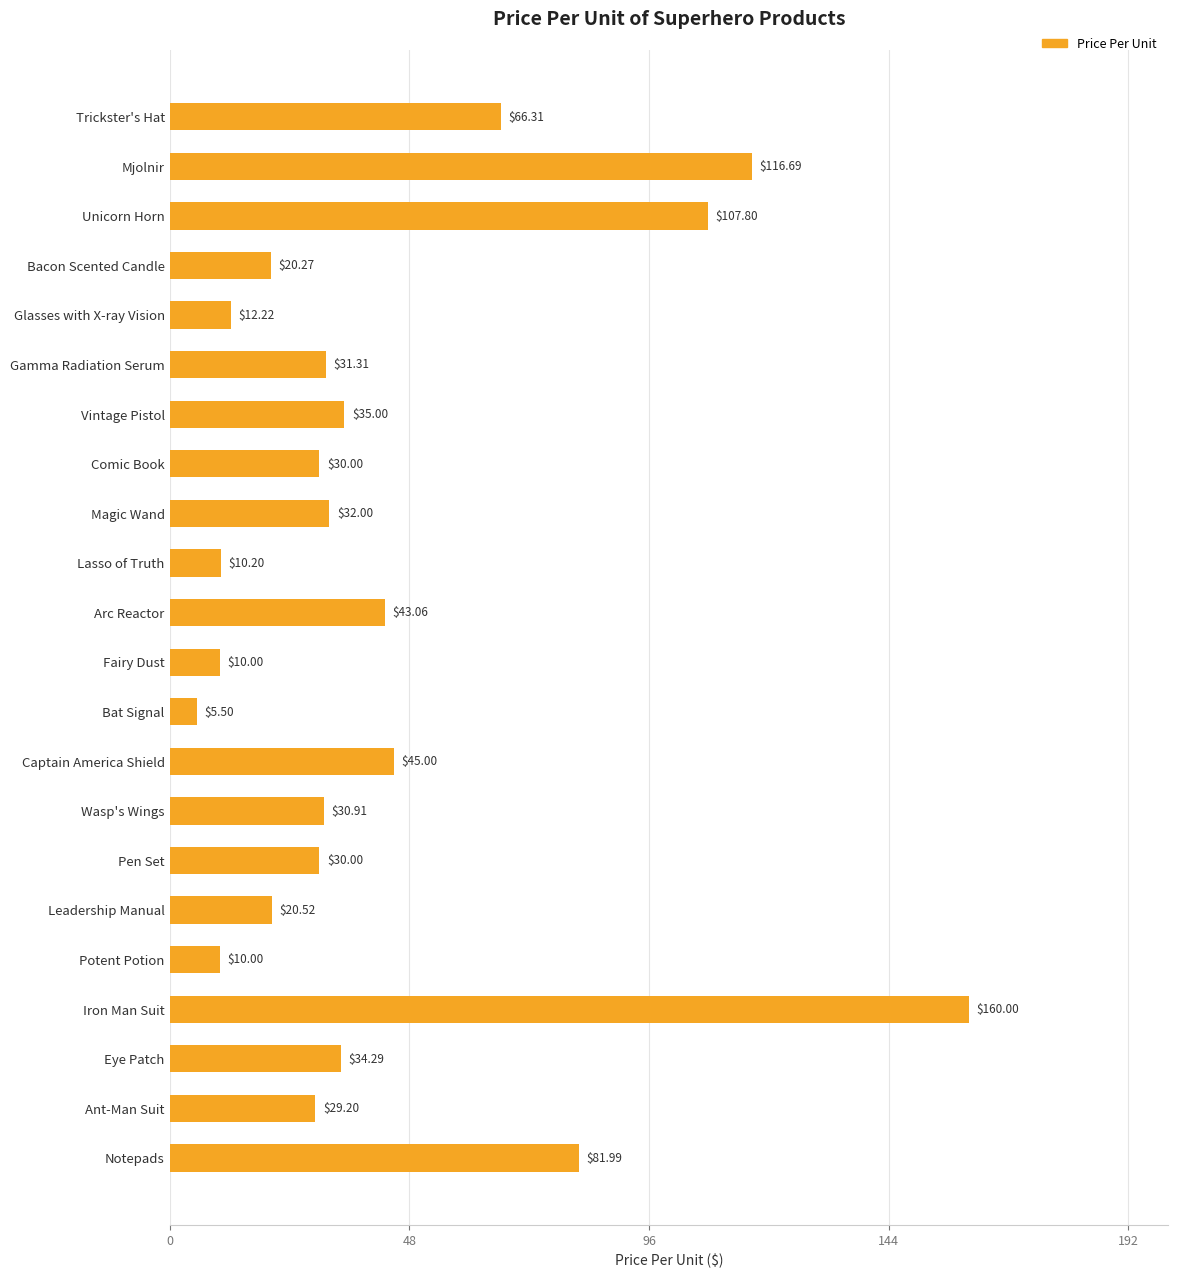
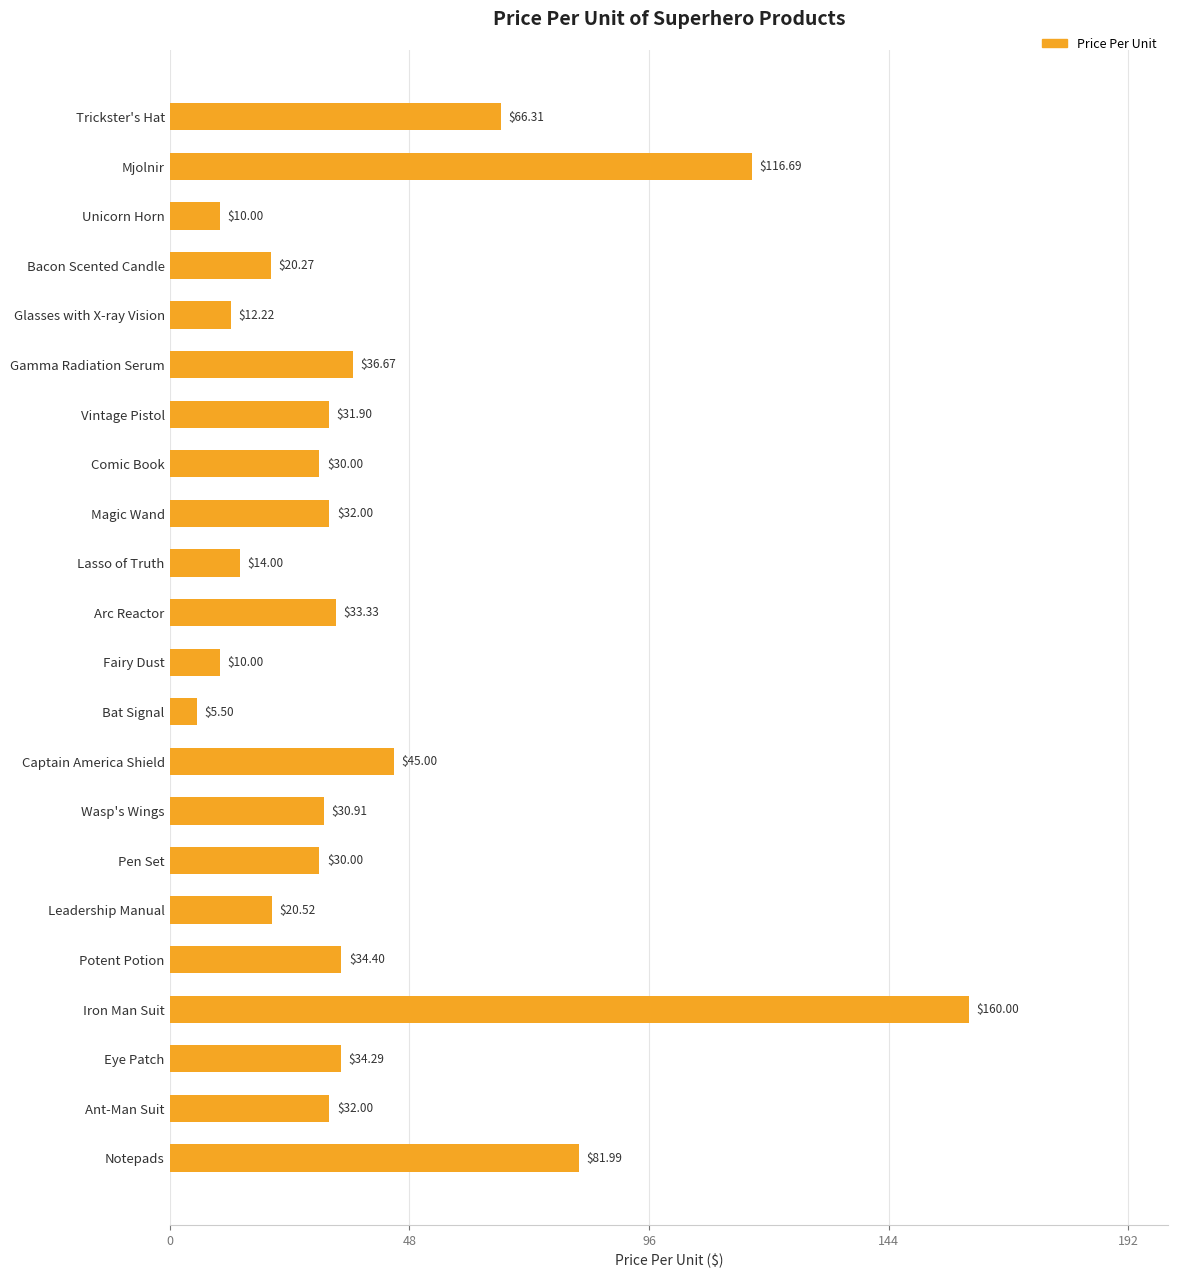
  {
    "Trickster's Hat": "$66.31",
    "Mjolnir": "$116.69",
-   "Unicorn Horn": "$107.80",
+   "Unicorn Horn": "$10.00",
    "Bacon Scented Candle": "$20.27",
    "Glasses with X-ray Vision": "$12.22",
-   "Gamma Radiation Serum": "$31.31",
-   "Vintage Pistol": "$35.00",
+   "Gamma Radiation Serum": "$36.67",
+   "Vintage Pistol": "$31.90",
    "Comic Book": "$30.00",
    "Magic Wand": "$32.00",
-   "Lasso of Truth": "$10.20",
-   "Arc Reactor": "$43.06",
+   "Lasso of Truth": "$14.00",
+   "Arc Reactor": "$33.33",
    "Fairy Dust": "$10.00",
    "Bat Signal": "$5.50",
    "Captain America Shield": "$45.00",
    "Wasp's Wings": "$30.91",
    "Pen Set": "$30.00",
    "Leadership Manual": "$20.52",
-   "Potent Potion": "$10.00",
+   "Potent Potion": "$34.40",
    "Iron Man Suit": "$160.00",
    "Eye Patch": "$34.29",
-   "Ant-Man Suit": "$29.20",
+   "Ant-Man Suit": "$32.00",
    "Notepads": "$81.99"
  }
